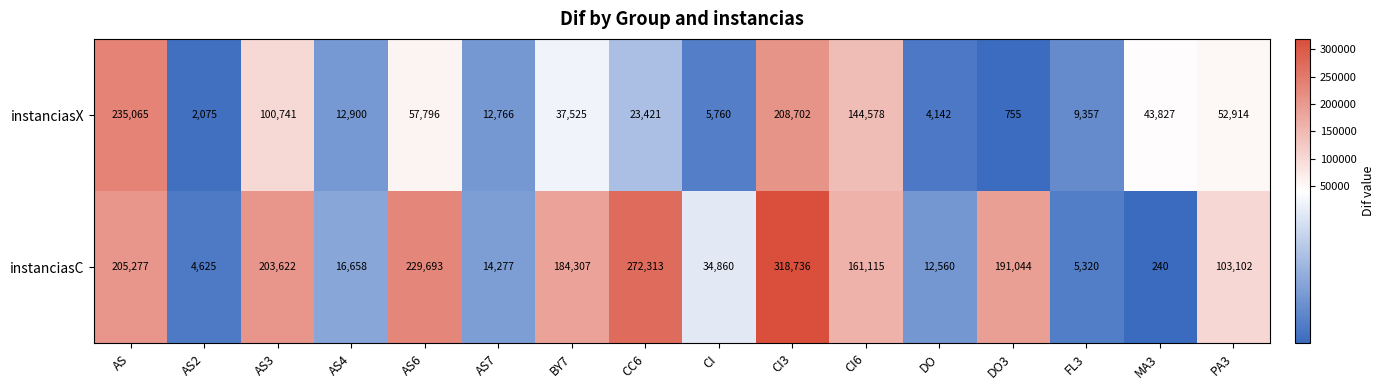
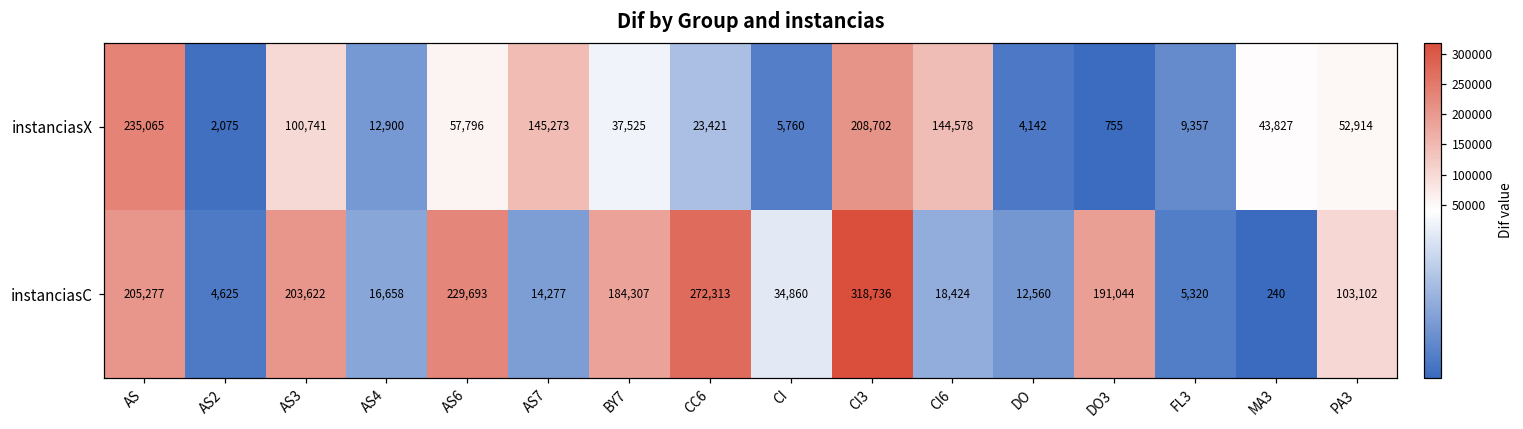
  {
    "instanciasX": {
      "AS": "235,065",
      "AS2": "2,075",
      "AS3": "100,741",
      "AS4": "12,900",
      "AS6": "57,796",
-     "AS7": "12,766",
+     "AS7": "145,273",
      "BY7": "37,525",
      "CC6": "23,421",
      "CI": "5,760",
      "CI3": "208,702",
      "CI6": "144,578",
      "DO": "4,142",
      "DO3": "755",
      "FL3": "9,357",
      "MA3": "43,827",
      "PA3": "52,914"
    },
    "instanciasC": {
      "AS": "205,277",
      "AS2": "4,625",
      "AS3": "203,622",
      "AS4": "16,658",
      "AS6": "229,693",
      "AS7": "14,277",
      "BY7": "184,307",
      "CC6": "272,313",
      "CI": "34,860",
      "CI3": "318,736",
-     "CI6": "161,115",
+     "CI6": "18,424",
      "DO": "12,560",
      "DO3": "191,044",
      "FL3": "5,320",
      "MA3": "240",
      "PA3": "103,102"
    }
  }
